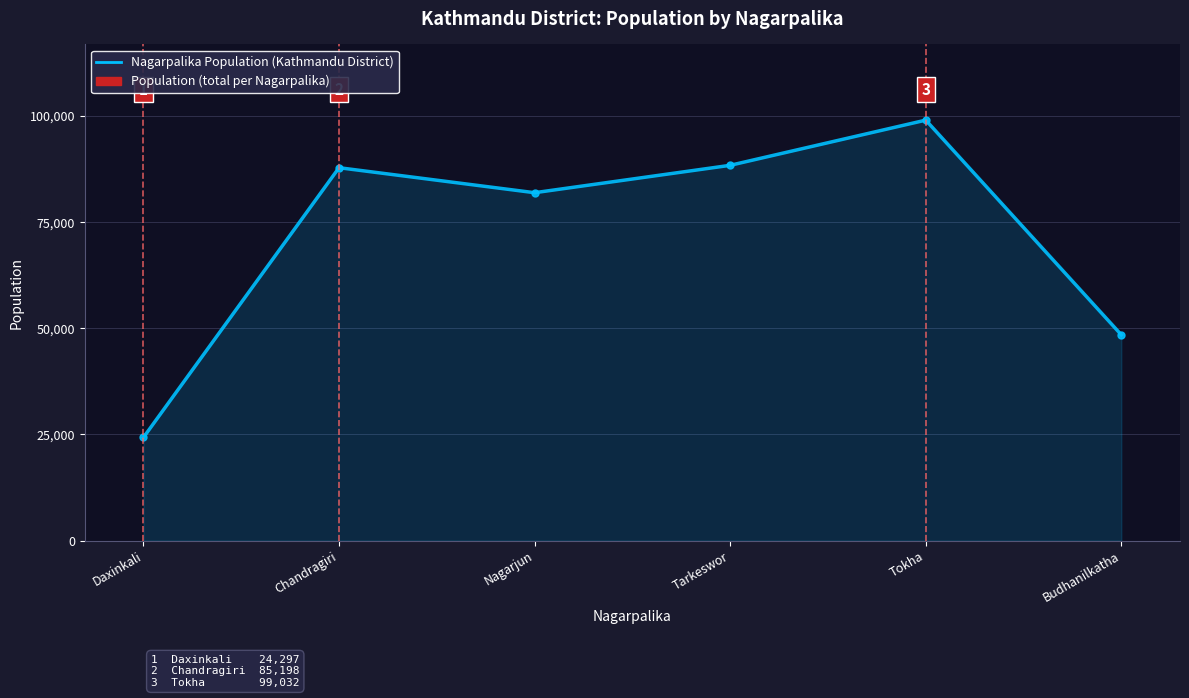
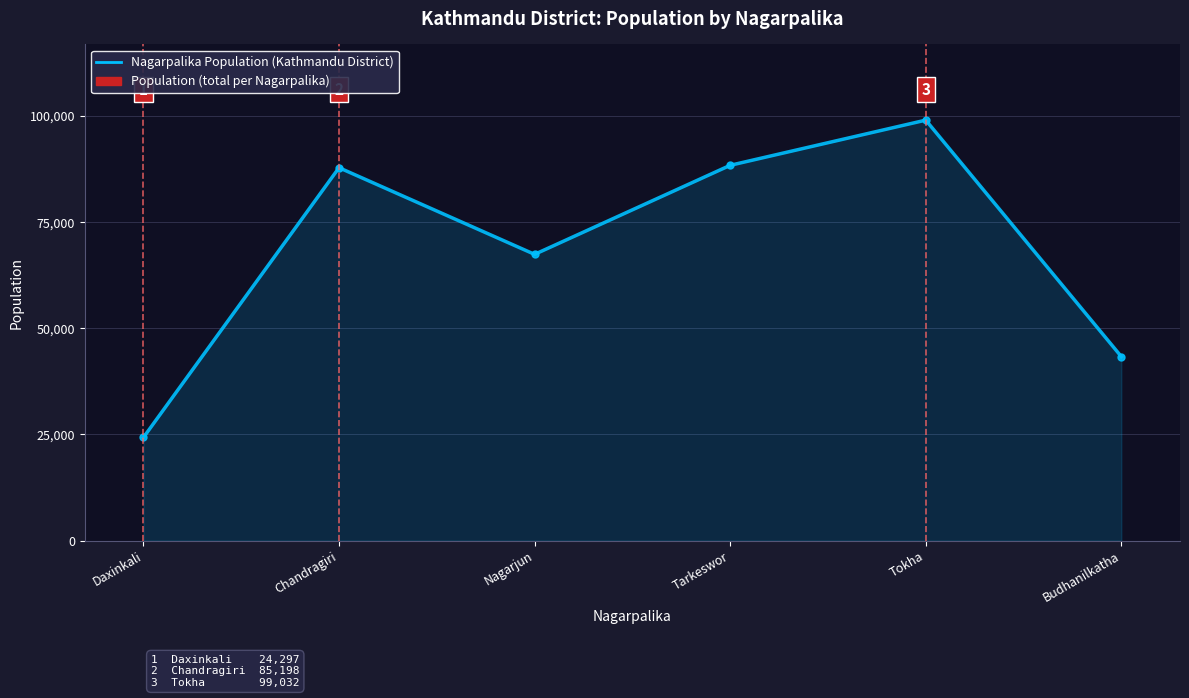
  {
    "Daxinkali": "24,000",
    "Chandragiri": "88,000",
-   "Nagarjun": "82,000",
+   "Nagarjun": "67,000",
    "Tarkeswor": "88,000",
-   "Budhanilkatha": "48,000"
+   "Budhanilkatha": "43,000"
  }
